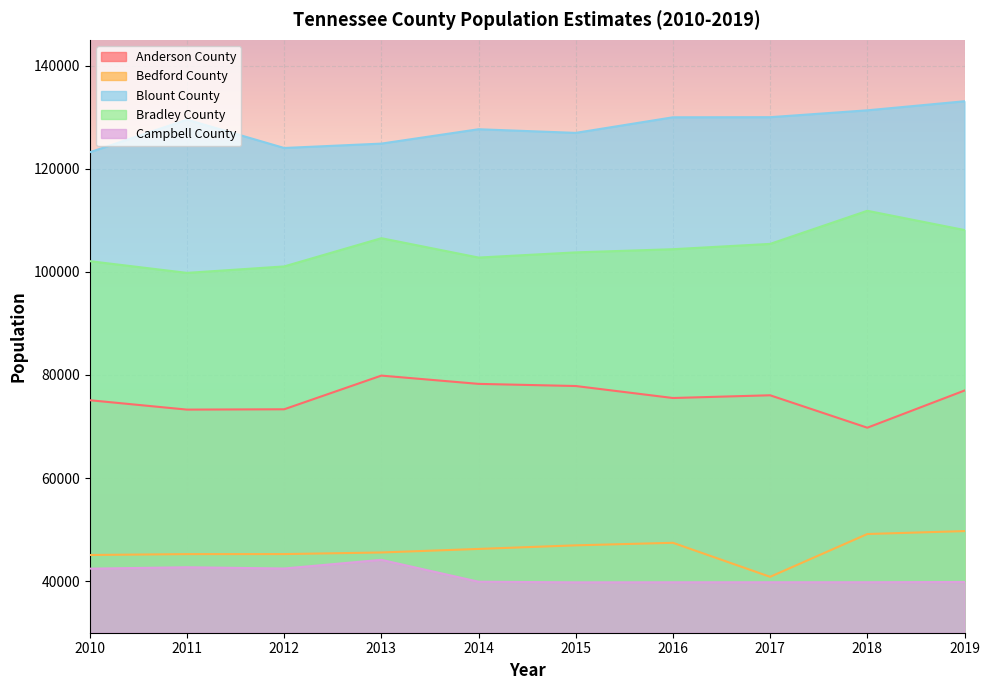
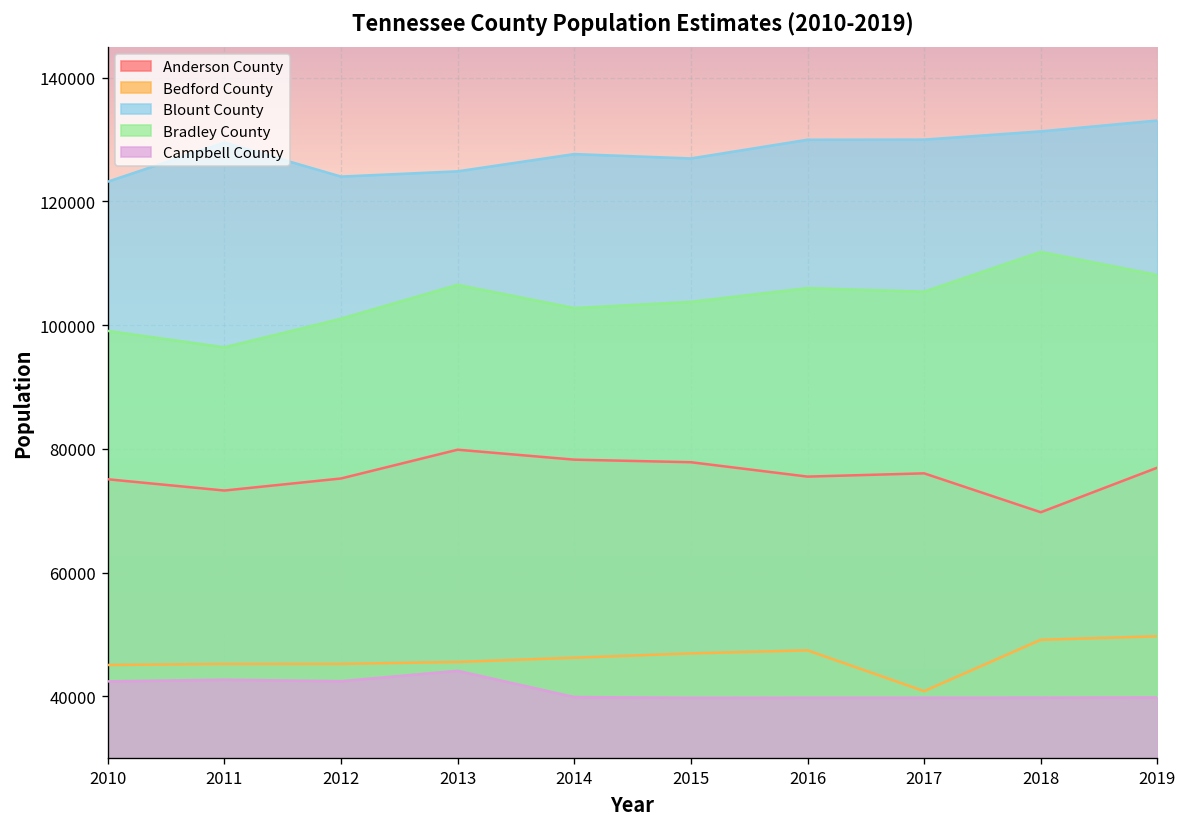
  {
    "Anderson County": {
      "2010": 75000,
      "2011": 73000,
-     "2012": 73000,
+     "2012": 75000,
      "2013": 80000,
      "2014": 78000,
      "2015": 78000,
      "2016": 76000,
      "2017": 76000,
      "2018": 70000,
      "2019": 77000
    },
    "Bedford County": {
      "2010": 45000,
      "2011": 45000,
      "2012": 45000,
      "2013": 46000,
      "2014": 46000,
      "2015": 47000,
      "2016": 47000,
      "2017": 41000,
      "2018": 49000,
      "2019": 50000
    },
    "Blount County": {
      "2010": 123000,
      "2012": 124000,
      "2013": 125000,
      "2014": 128000,
      "2015": 127000,
      "2016": 130000,
      "2017": 130000,
      "2018": 131000,
      "2019": 133000
    },
    "Bradley County": {
-     "2010": 102000,
-     "2011": 100000,
+     "2010": 99000,
+     "2011": 96000,
      "2012": 101000,
      "2013": 107000,
      "2014": 103000,
      "2015": 104000,
-     "2016": 104000,
+     "2016": 106000,
      "2017": 105000,
      "2018": 112000,
      "2019": 108000
    },
    "Campbell County": {
      "2010": 42000,
      "2011": 43000,
      "2012": 42000,
      "2013": 44000,
      "2014": 40000,
      "2015": 40000,
      "2016": 40000,
      "2017": 40000,
      "2018": 40000,
      "2019": 40000
    }
  }
